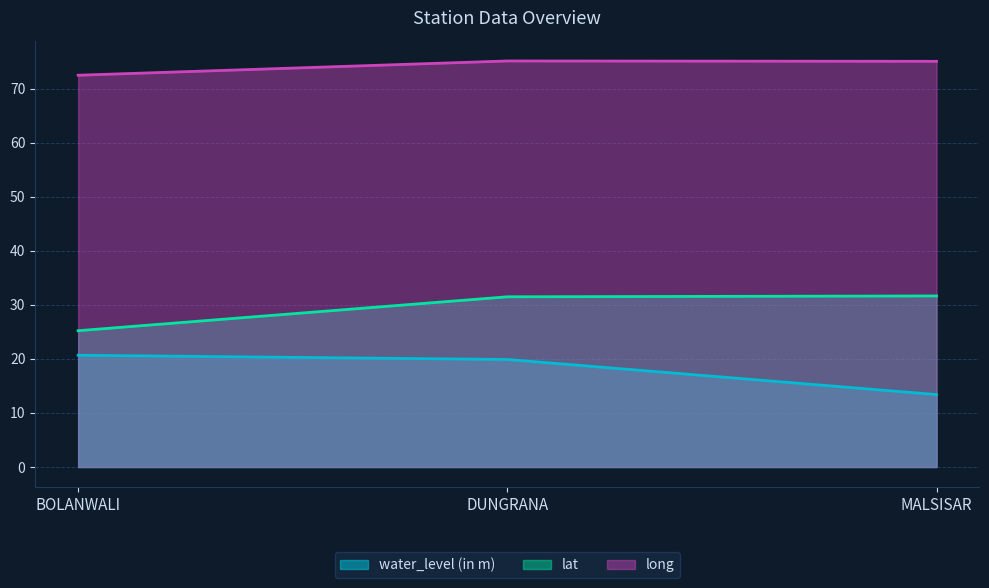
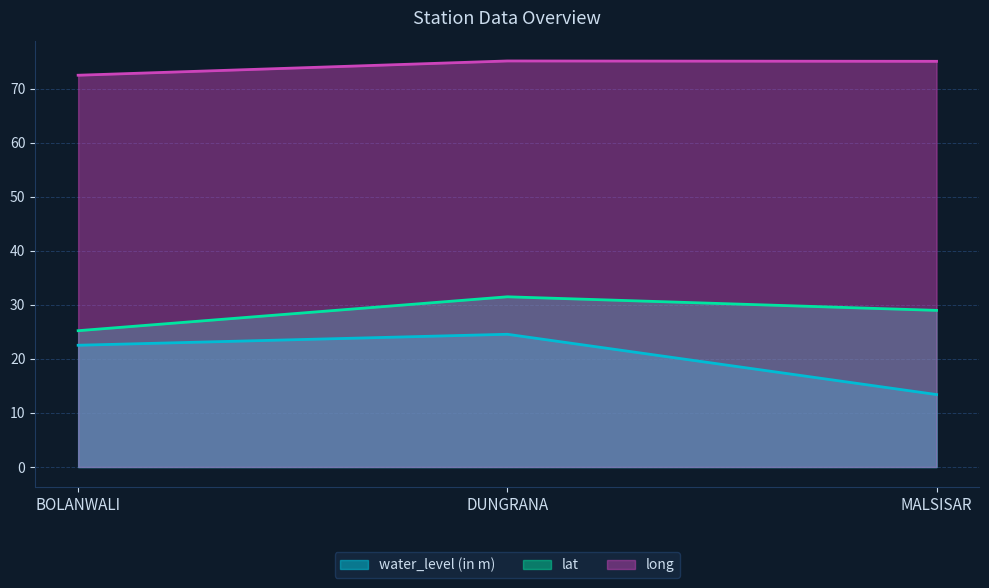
  {
    "water_level (in m)": {
-     "BOLANWALI": 21,
-     "DUNGRANA": 20,
+     "BOLANWALI": 23,
+     "DUNGRANA": 25,
      "MALSISAR": 13
    },
    "lat": {
      "BOLANWALI": 25,
      "DUNGRANA": 31,
-     "MALSISAR": 32
+     "MALSISAR": 29
    },
    "long": {
      "BOLANWALI": 72,
      "DUNGRANA": 75,
      "MALSISAR": 75
    }
  }
